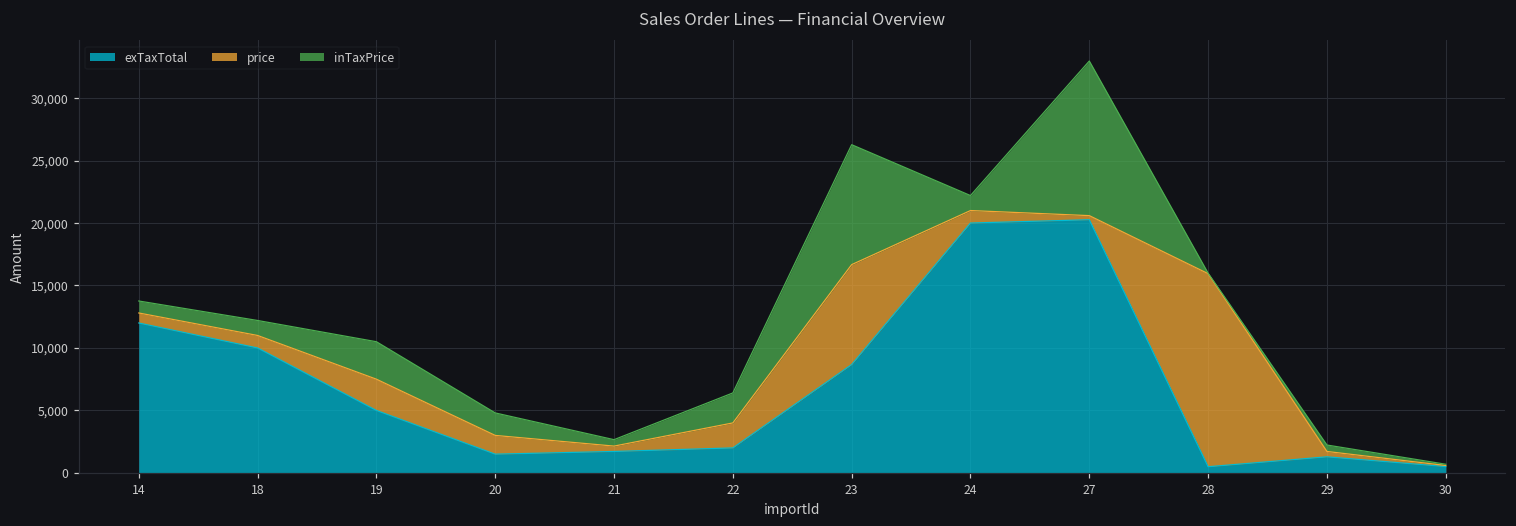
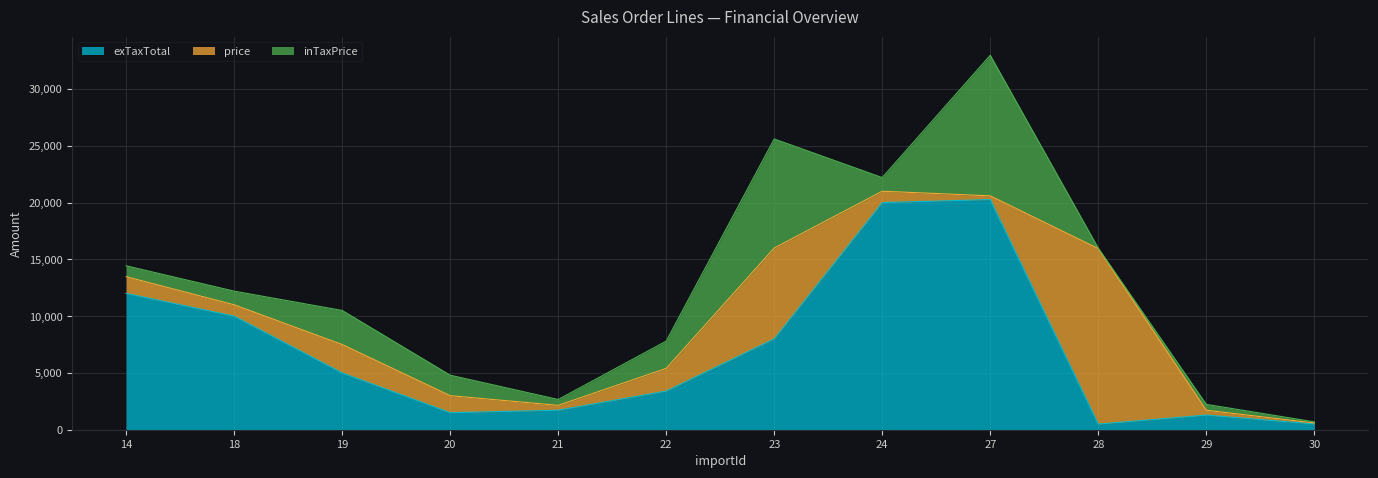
  {
    "exTaxTotal": {
      "14": "12,000",
      "18": "10,000",
      "19": "5,000",
      "20": "1,500",
      "21": "1,700",
-     "22": "2,000",
-     "23": "8,700",
+     "22": "3,400",
+     "23": "8,000",
      "24": "20,000",
      "27": "20,300",
      "28": "500",
      "29": "1,300"
    },
    "price": {
-     "14": "800",
+     "14": "1,500",
      "18": "1,000",
      "19": "2,500",
      "20": "1,500",
      "21": "400",
      "22": "2,000",
      "23": "8,000",
      "24": "1,000",
      "27": "300",
      "29": "400"
    },
    "inTaxPrice": {
      "14": "1,000",
      "18": "1,200",
      "19": "3,000",
      "20": "1,800",
      "21": "500",
      "22": "2,400",
      "23": "9,600",
      "24": "1,200",
      "27": "12,400",
      "29": "500"
    }
  }
